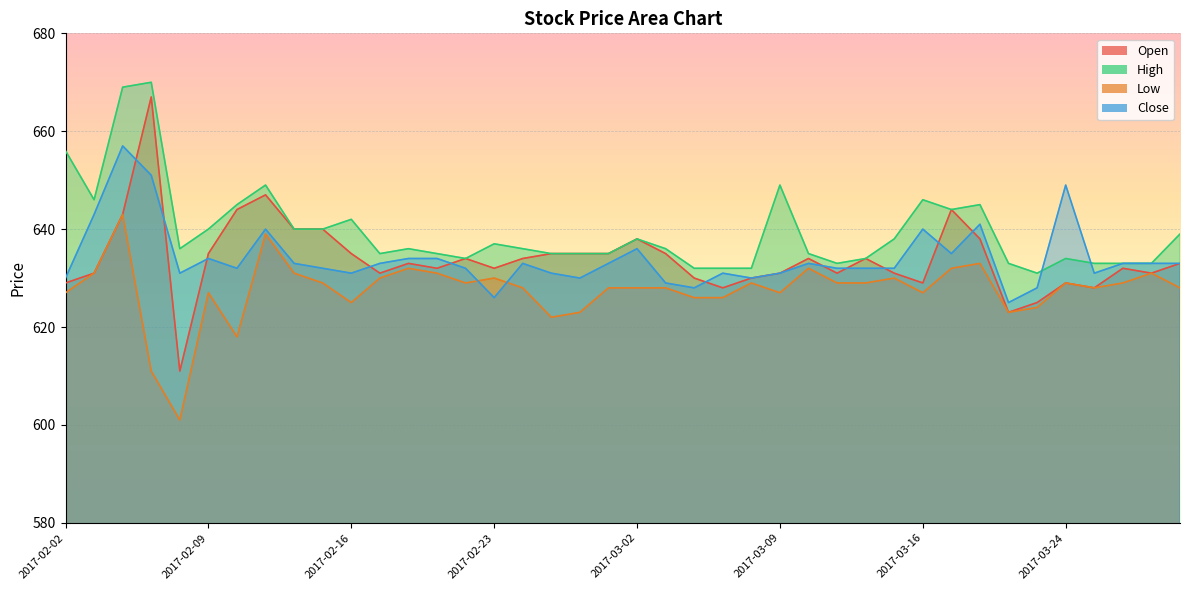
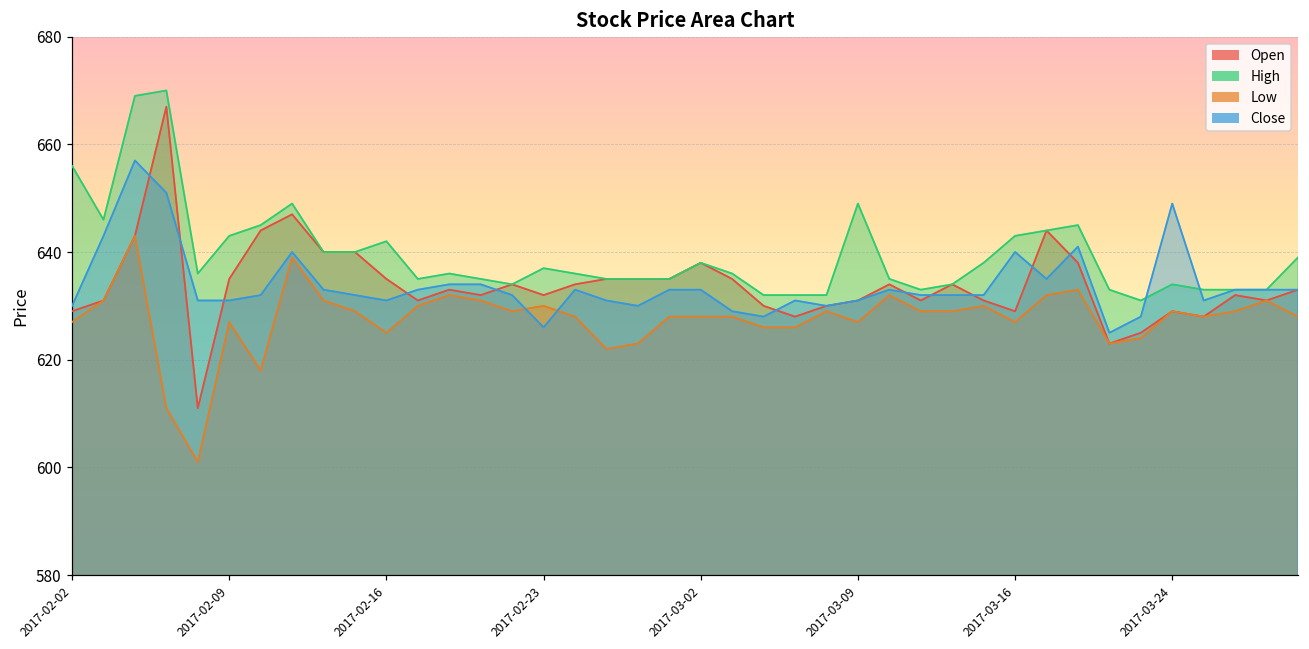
  {
    "High": {
      "2017-02-02": 656,
-     "2017-02-09": 640,
+     "2017-02-09": 643,
      "2017-02-16": 642,
      "2017-02-23": 637,
      "2017-03-09": 649,
-     "2017-03-16": 646,
+     "2017-03-16": 643,
      "2017-03-24": 634
    },
    "Close": {
      "2017-02-02": 630,
-     "2017-02-09": 634,
+     "2017-02-09": 631,
      "2017-02-16": 631,
      "2017-02-23": 626,
-     "2017-03-02": 636,
+     "2017-03-02": 633,
      "2017-03-16": 640,
      "2017-03-24": 649
    }
  }
